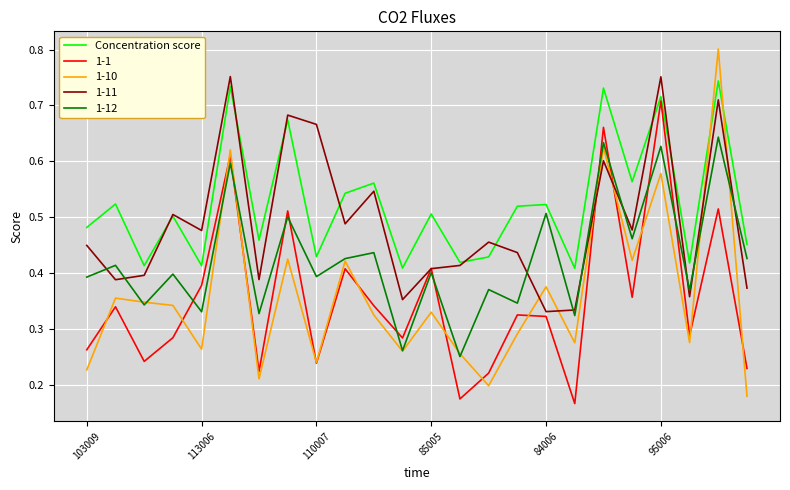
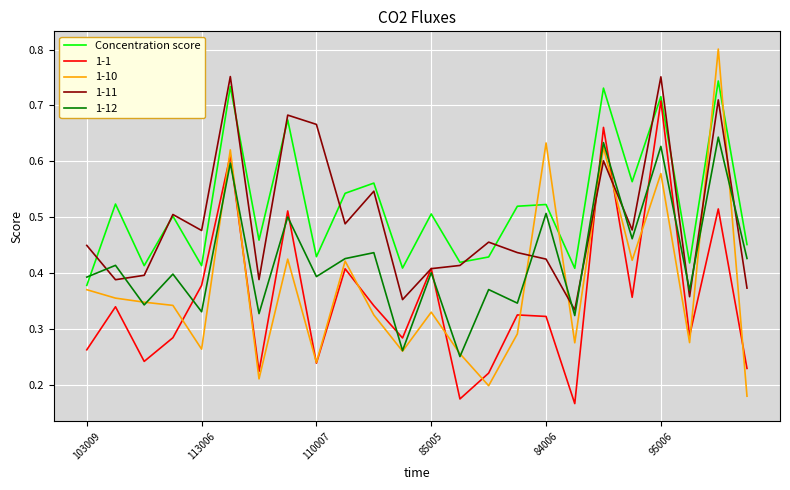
  {
    "Concentration score": {
-     "103009": 0.48,
+     "103009": 0.38,
      "113006": 0.41,
      "110007": 0.43,
      "85005": 0.51,
      "84006": 0.52,
      "95006": 0.72
    },
    "1-1": {
      "103009": 0.26,
      "113006": 0.38,
      "84006": 0.32,
      "95006": 0.71
    },
    "1-10": {
-     "103009": 0.23,
+     "103009": 0.37,
      "113006": 0.26,
      "85005": 0.33,
-     "84006": 0.38,
+     "84006": 0.63,
      "95006": 0.58
    },
    "1-11": {
      "103009": 0.45,
      "113006": 0.48,
      "110007": 0.67,
-     "84006": 0.33,
+     "84006": 0.43,
      "95006": 0.75
    },
    "1-12": {
      "103009": 0.39,
      "113006": 0.33,
      "110007": 0.39,
      "85005": 0.40,
      "84006": 0.51,
      "95006": 0.63
    }
  }
